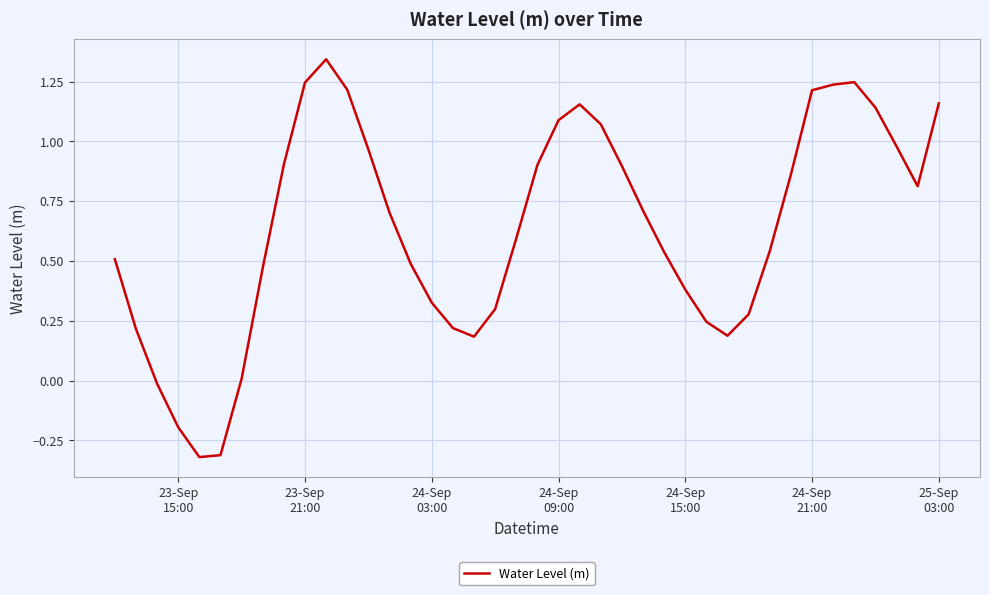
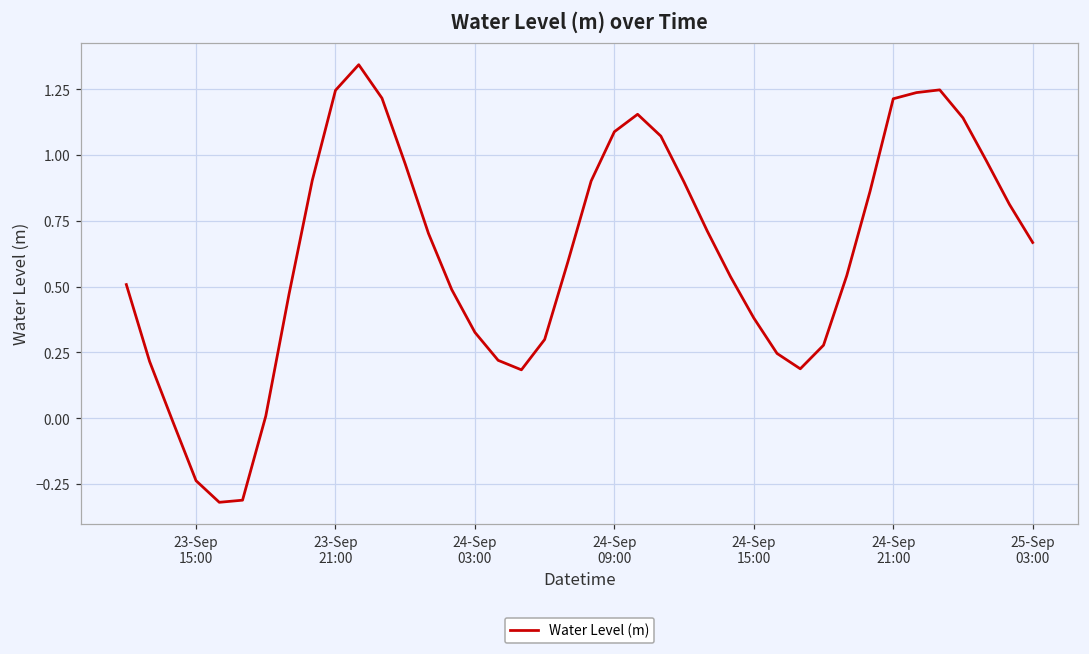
  {
-   "23-Sep 15:00": -0.19,
+   "23-Sep 15:00": -0.24,
    "23-Sep 21:00": 1.25,
    "24-Sep 03:00": 0.33,
    "24-Sep 09:00": 1.09,
    "24-Sep 15:00": 0.38,
    "24-Sep 21:00": 1.21,
-   "25-Sep 03:00": 1.16
+   "25-Sep 03:00": 0.67
  }
